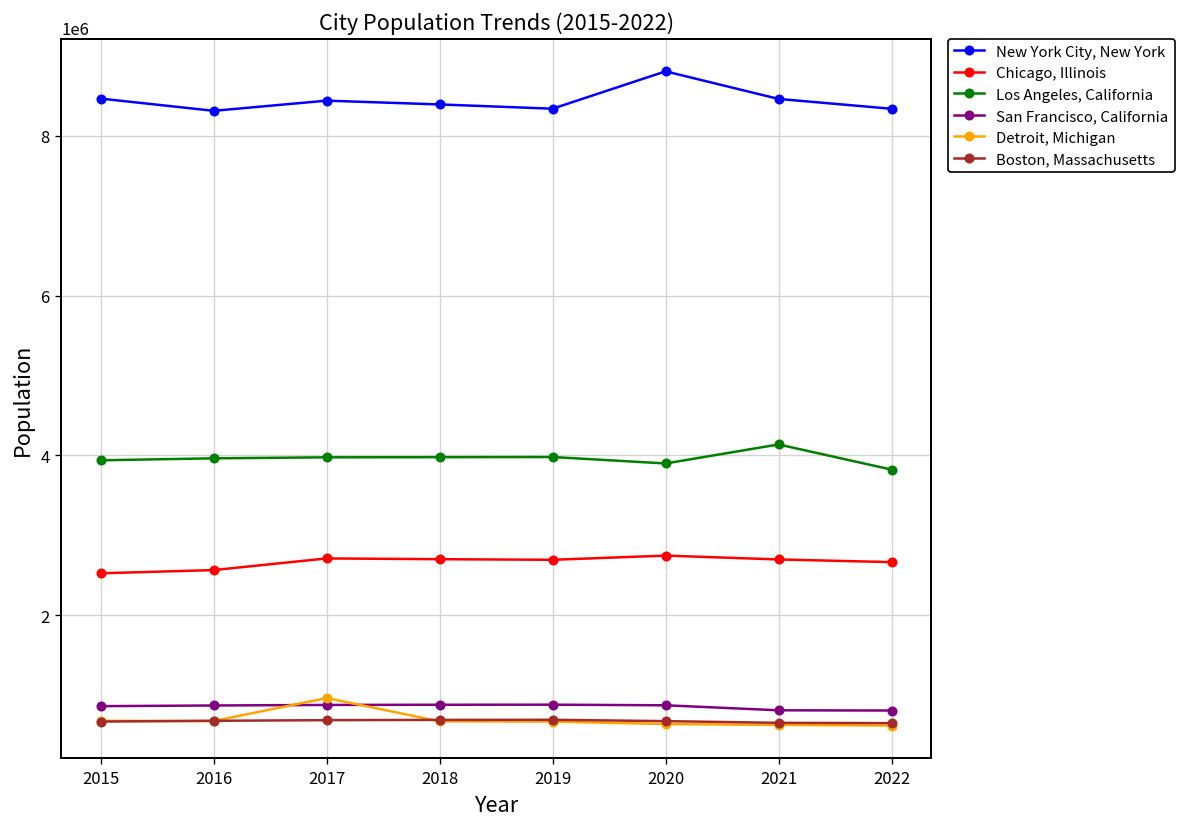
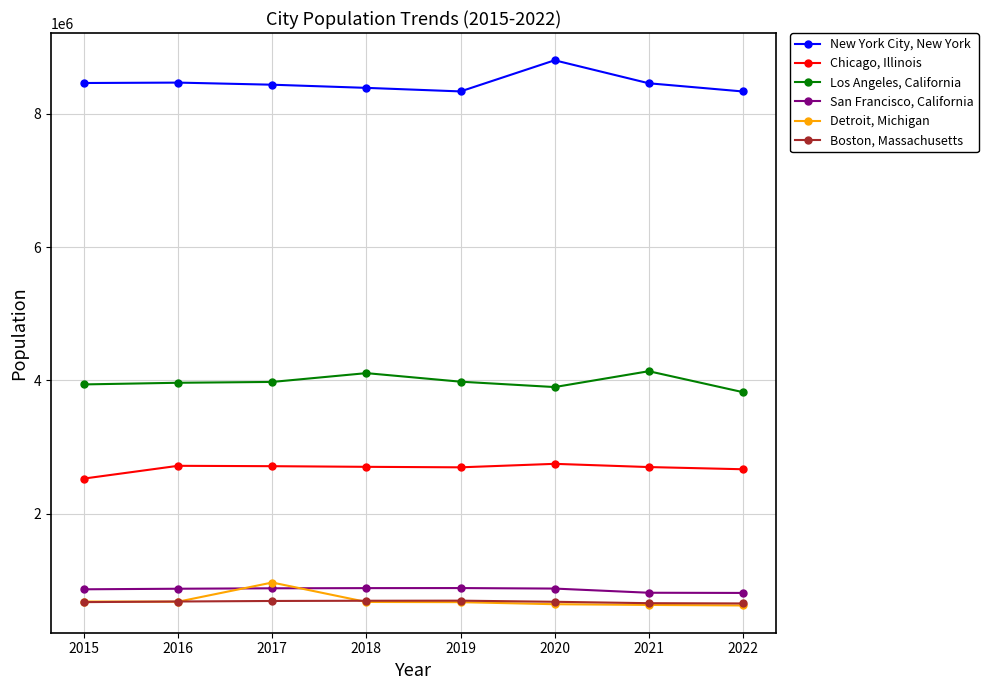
  {
    "New York City, New York": {
      "2015": 8500000,
-     "2016": 8300000,
+     "2016": 8500000,
      "2017": 8400000,
      "2018": 8400000,
      "2019": 8300000,
      "2020": 8800000,
      "2021": 8500000,
      "2022": 8300000
    },
    "Chicago, Illinois": {
      "2015": 2500000,
-     "2016": 2600000,
+     "2016": 2700000,
      "2017": 2700000,
      "2018": 2700000,
      "2019": 2700000,
      "2020": 2700000,
      "2021": 2700000,
      "2022": 2700000
    },
    "Los Angeles, California": {
      "2015": 3900000,
      "2016": 4000000,
      "2017": 4000000,
-     "2018": 4000000,
+     "2018": 4100000,
      "2019": 4000000,
      "2020": 3900000,
      "2021": 4100000,
      "2022": 3800000
    },
    "San Francisco, California": {
      "2015": 900000,
      "2016": 900000,
      "2017": 900000,
      "2018": 900000,
      "2019": 900000,
      "2020": 900000,
      "2021": 800000,
      "2022": 800000
    },
    "Detroit, Michigan": {
      "2017": 1000000
    },
    "Boston, Massachusetts": {
      "2017": 700000
    }
  }
